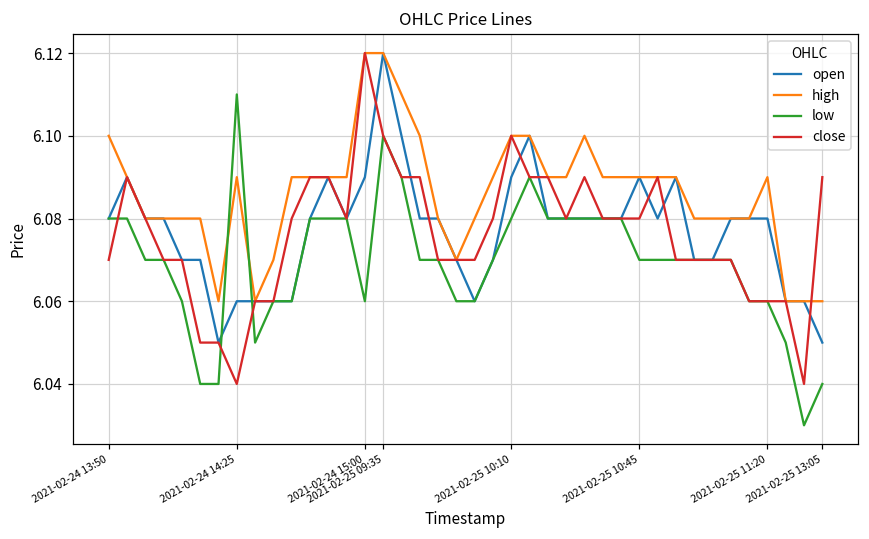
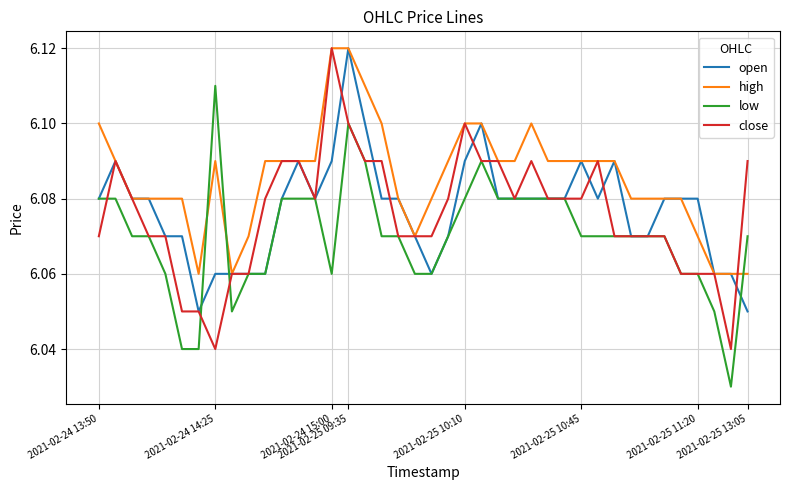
  {
    "open": {
      "2021-02-24 14:25": 6.06,
      "2021-02-24 15:00": 6.09,
      "2021-02-25 10:10": 6.09,
      "2021-02-25 11:20": 6.08,
      "2021-02-25 13:05": 6.05
    },
    "high": {
      "2021-02-24 13:50": 6.10,
      "2021-02-24 14:25": 6.09,
-     "2021-02-25 11:20": 6.09,
+     "2021-02-25 11:20": 6.07,
      "2021-02-25 13:05": 6.06
    },
    "low": {
      "2021-02-24 14:25": 6.11,
      "2021-02-24 15:00": 6.06,
      "2021-02-25 10:10": 6.08,
      "2021-02-25 10:45": 6.07,
-     "2021-02-25 13:05": 6.04
+     "2021-02-25 13:05": 6.07
    },
    "close": {
      "2021-02-24 13:50": 6.07,
      "2021-02-24 14:25": 6.04,
      "2021-02-25 10:45": 6.08,
      "2021-02-25 13:05": 6.09
    }
  }
